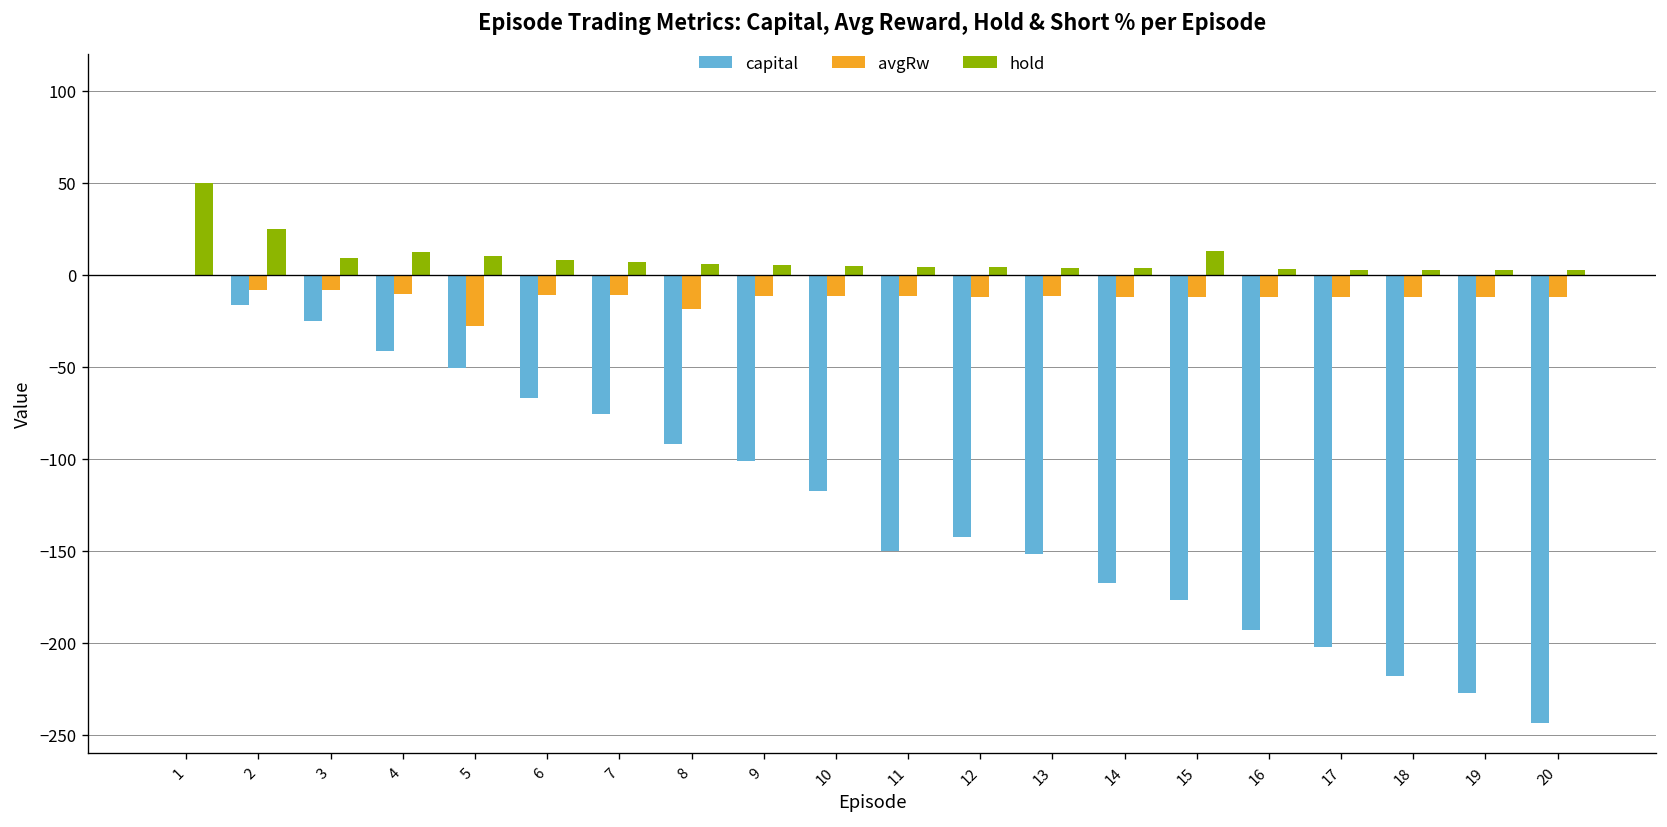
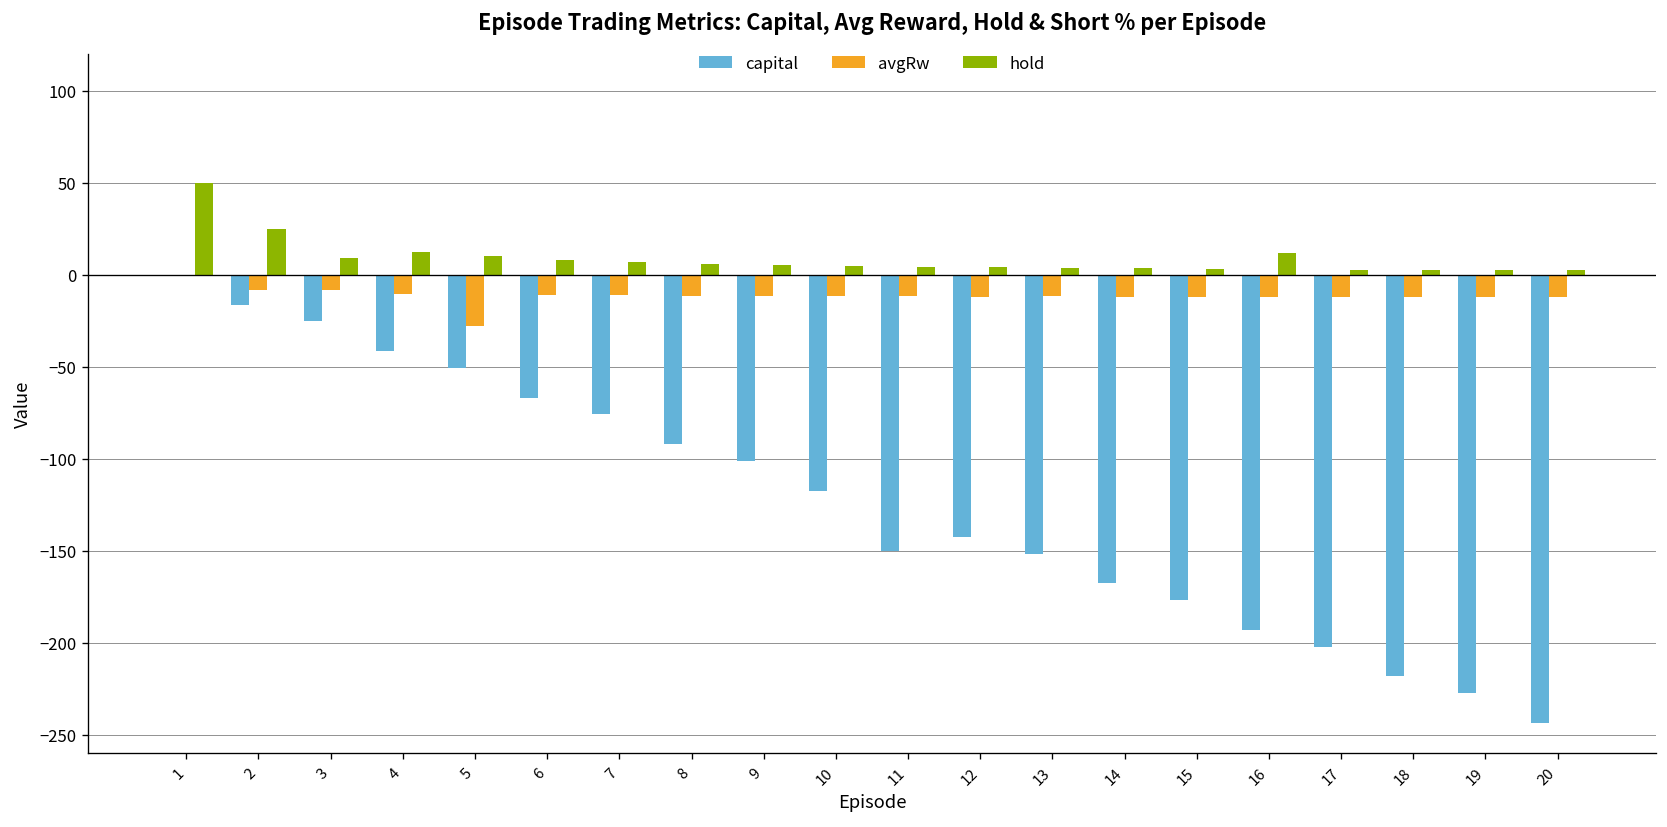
  {
    "capital": {
      "1": 0,
      "2": -16,
      "3": -25,
      "4": -41,
      "5": -51,
      "6": -67,
      "7": -76,
      "8": -92,
      "9": -101,
      "10": -117,
      "11": -150,
      "12": -142,
      "13": -152,
      "14": -168,
      "15": -177,
      "16": -193,
      "17": -202,
      "18": -218,
      "19": -227,
      "20": -243
    },
    "avgRw": {
      "1": 0,
      "2": -8,
      "3": -8,
      "4": -10,
      "5": -28,
      "6": -11,
      "7": -11,
-     "8": -18,
+     "8": -11,
      "9": -11,
      "10": -12,
      "11": -11,
      "12": -12,
      "13": -12,
      "14": -12,
      "15": -12,
      "16": -12,
      "17": -12,
      "18": -12,
      "19": -12,
      "20": -12
    },
    "hold": {
      "1": 50,
      "2": 25,
      "3": 9,
      "4": 13,
      "5": 10,
      "6": 8,
      "7": 7,
      "8": 6,
      "9": 6,
      "10": 5,
      "11": 5,
      "12": 4,
      "13": 4,
      "14": 4,
-     "15": 13,
-     "16": 3,
+     "15": 3,
+     "16": 12,
      "17": 3,
      "18": 3,
      "19": 3,
      "20": 3
    }
  }
